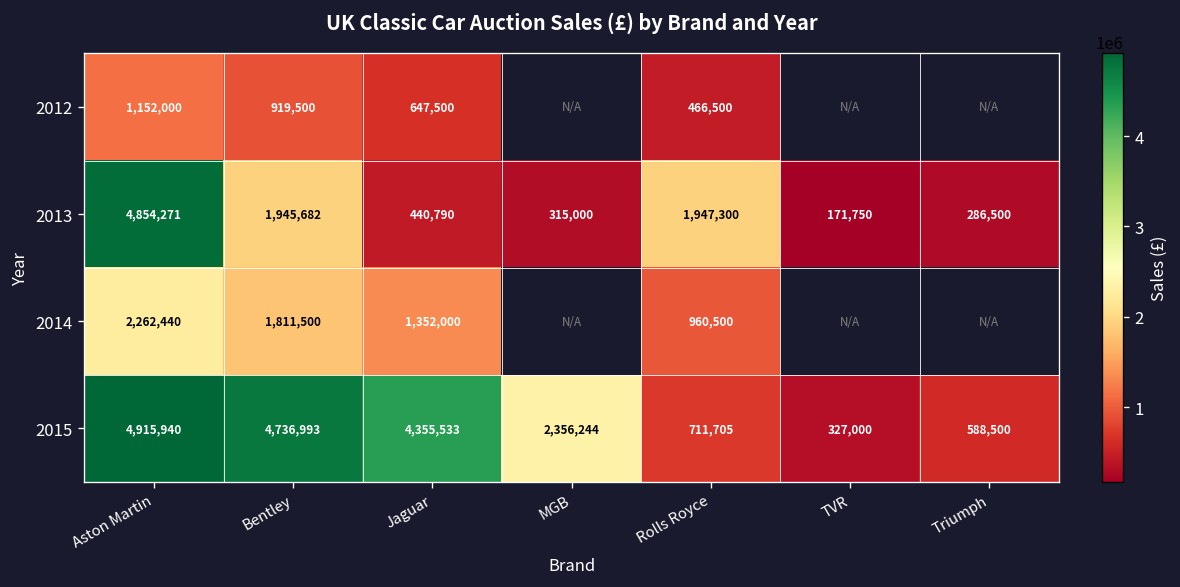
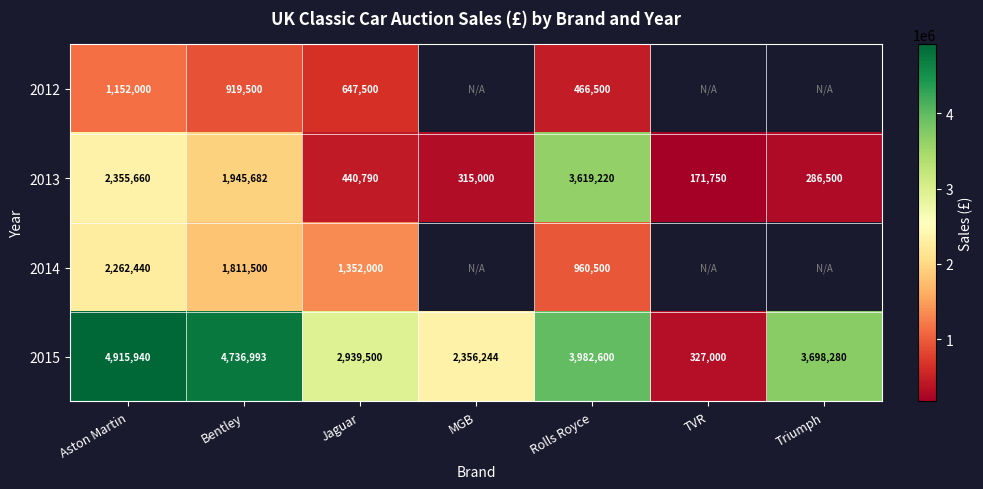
  {
    "2012": {
      "Aston Martin": "1,152,000",
      "Bentley": "919,500",
      "Jaguar": "647,500",
      "Rolls Royce": "466,500"
    },
    "2013": {
-     "Aston Martin": "4,854,271",
+     "Aston Martin": "2,355,660",
      "Bentley": "1,945,682",
      "Jaguar": "440,790",
      "MGB": "315,000",
-     "Rolls Royce": "1,947,300",
+     "Rolls Royce": "3,619,220",
      "TVR": "171,750",
      "Triumph": "286,500"
    },
    "2014": {
      "Aston Martin": "2,262,440",
      "Bentley": "1,811,500",
      "Jaguar": "1,352,000",
      "Rolls Royce": "960,500"
    },
    "2015": {
      "Aston Martin": "4,915,940",
      "Bentley": "4,736,993",
-     "Jaguar": "4,355,533",
+     "Jaguar": "2,939,500",
      "MGB": "2,356,244",
-     "Rolls Royce": "711,705",
+     "Rolls Royce": "3,982,600",
      "TVR": "327,000",
-     "Triumph": "588,500"
+     "Triumph": "3,698,280"
    }
  }
